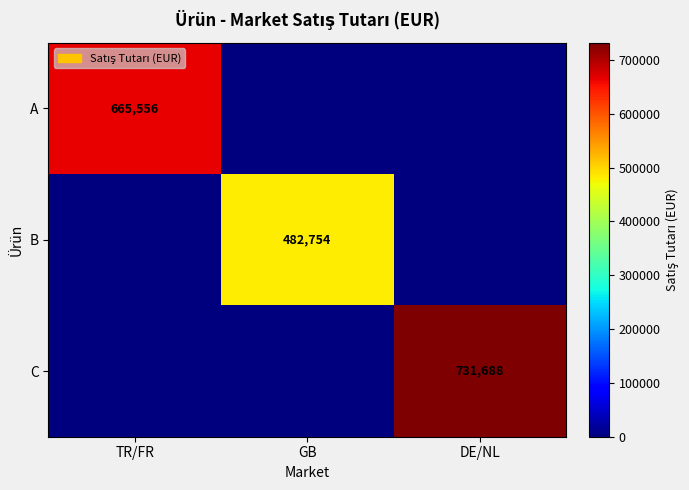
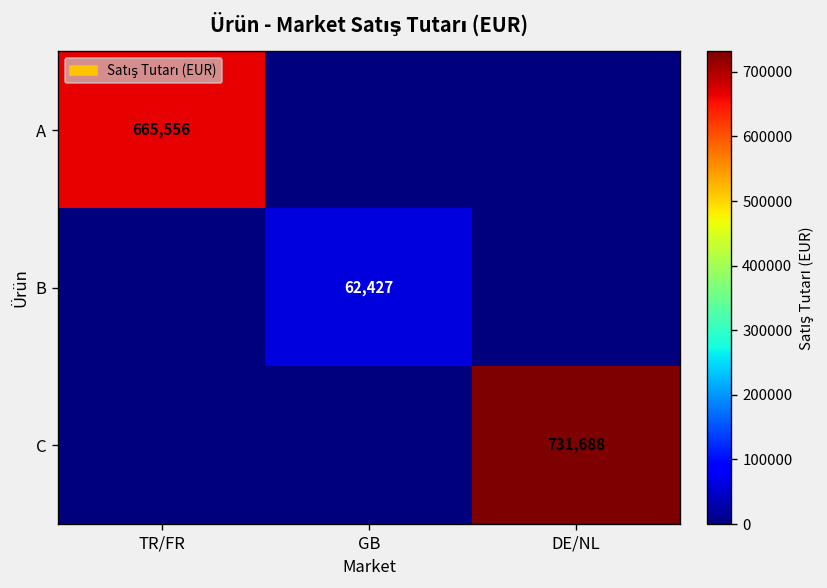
  {
    "A": {
      "TR/FR": "665,556"
    },
    "B": {
-     "GB": "482,754"
+     "GB": "62,427"
    },
    "C": {
      "DE/NL": "731,688"
    }
  }
